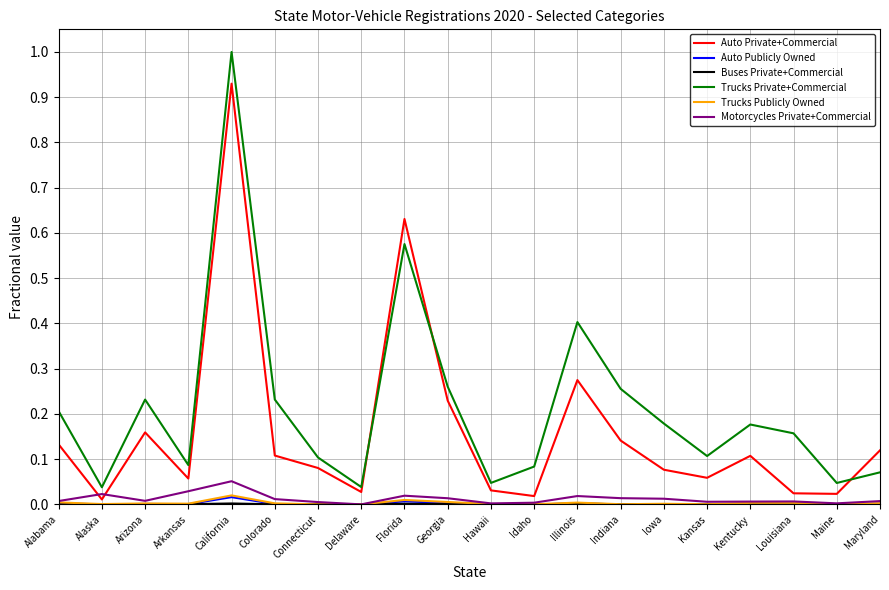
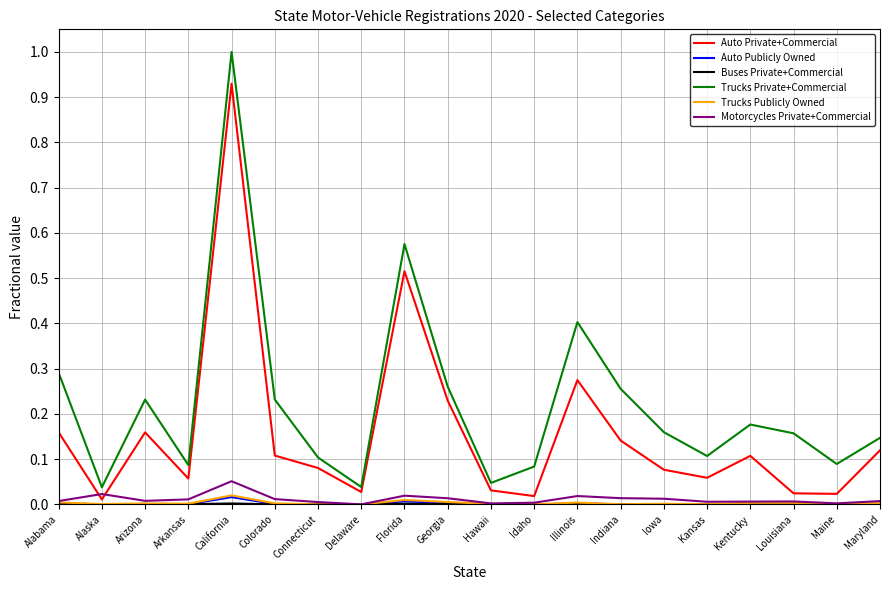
  {
    "Auto Private+Commercial": {
-     "Alabama": 0.13,
+     "Alabama": 0.16,
      "Alaska": 0.01,
      "Arizona": 0.16,
      "Arkansas": 0.06,
      "California": 0.93,
      "Colorado": 0.11,
      "Connecticut": 0.08,
      "Delaware": 0.03,
-     "Florida": 0.63,
+     "Florida": 0.52,
      "Georgia": 0.23,
      "Hawaii": 0.03,
      "Idaho": 0.02,
      "Illinois": 0.27,
      "Indiana": 0.14,
      "Iowa": 0.08,
      "Kansas": 0.06,
      "Kentucky": 0.11,
      "Louisiana": 0.02,
      "Maine": 0.02,
      "Maryland": 0.12
    },
    "Buses Private+Commercial": {
      "California": 0.00
    },
    "Trucks Private+Commercial": {
-     "Alabama": 0.21,
+     "Alabama": 0.29,
      "Alaska": 0.04,
      "Arizona": 0.23,
      "Arkansas": 0.09,
      "California": 1.00,
      "Colorado": 0.23,
      "Connecticut": 0.10,
      "Delaware": 0.04,
      "Florida": 0.58,
      "Georgia": 0.26,
      "Hawaii": 0.05,
      "Idaho": 0.08,
      "Illinois": 0.40,
      "Indiana": 0.26,
-     "Iowa": 0.18,
+     "Iowa": 0.16,
      "Kansas": 0.11,
      "Kentucky": 0.18,
      "Louisiana": 0.16,
-     "Maine": 0.05,
-     "Maryland": 0.07
+     "Maine": 0.09,
+     "Maryland": 0.15
    },
    "Motorcycles Private+Commercial": {
      "Alaska": 0.02,
      "Arizona": 0.01,
-     "Arkansas": 0.03,
+     "Arkansas": 0.01,
      "California": 0.05,
      "Colorado": 0.01,
      "Florida": 0.02,
      "Georgia": 0.01,
      "Illinois": 0.02,
      "Indiana": 0.01,
      "Iowa": 0.01
    }
  }
